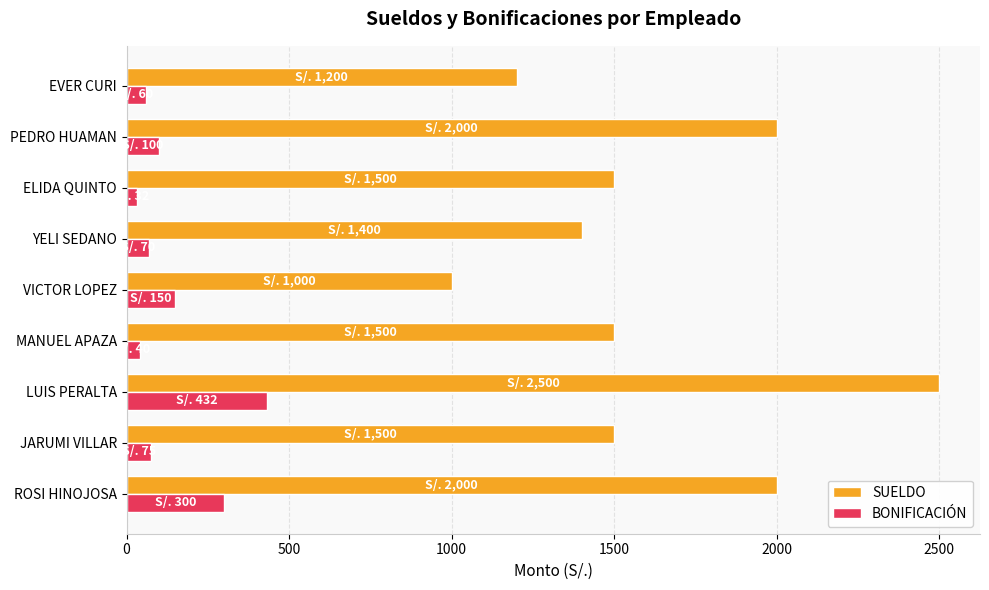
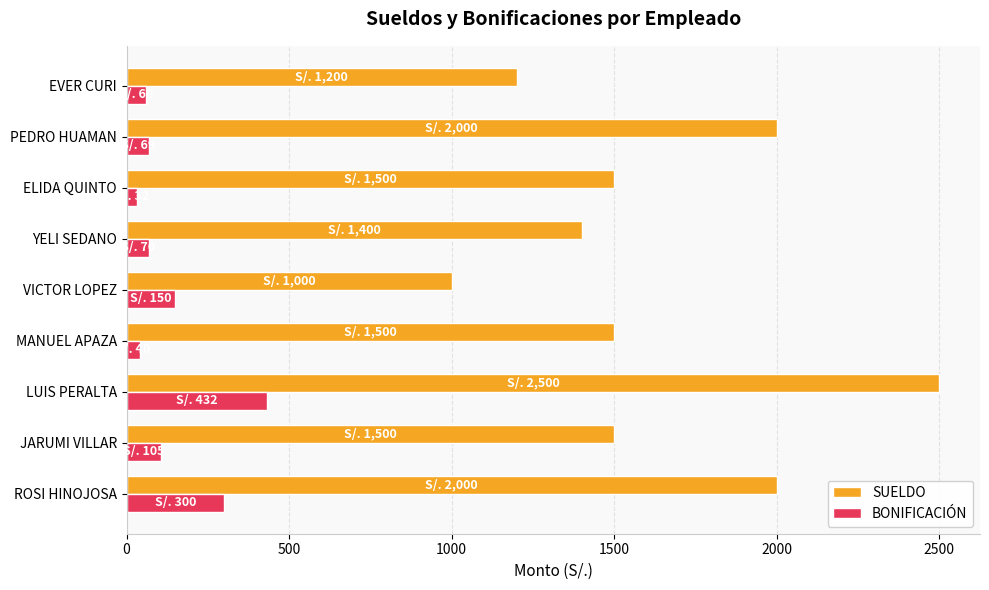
  {
    "SUELDO": {
      "EVER CURI": "1,200",
      "PEDRO HUAMAN": "2,000",
      "ELIDA QUINTO": "1,500",
      "YELI SEDANO": "1,400",
      "VICTOR LOPEZ": "1,000",
      "MANUEL APAZA": "1,500",
      "LUIS PERALTA": "2,500",
      "JARUMI VILLAR": "1,500",
      "ROSI HINOJOSA": "2,000"
    },
    "BONIFICACIÓN": {
      "EVER CURI": "60",
-     "PEDRO HUAMAN": "100",
+     "PEDRO HUAMAN": "69",
      "YELI SEDANO": "70",
      "VICTOR LOPEZ": "150",
      "LUIS PERALTA": "432",
-     "JARUMI VILLAR": "75",
+     "JARUMI VILLAR": "105",
      "ROSI HINOJOSA": "300"
    }
  }
